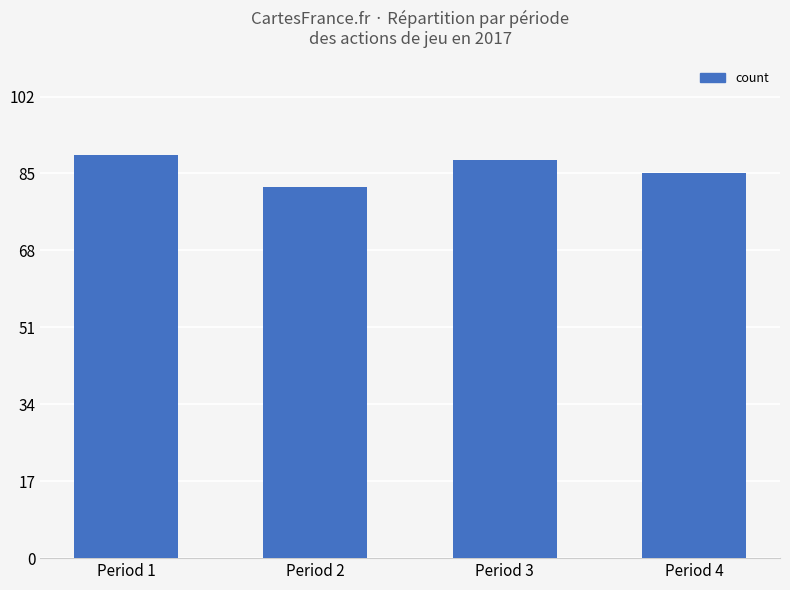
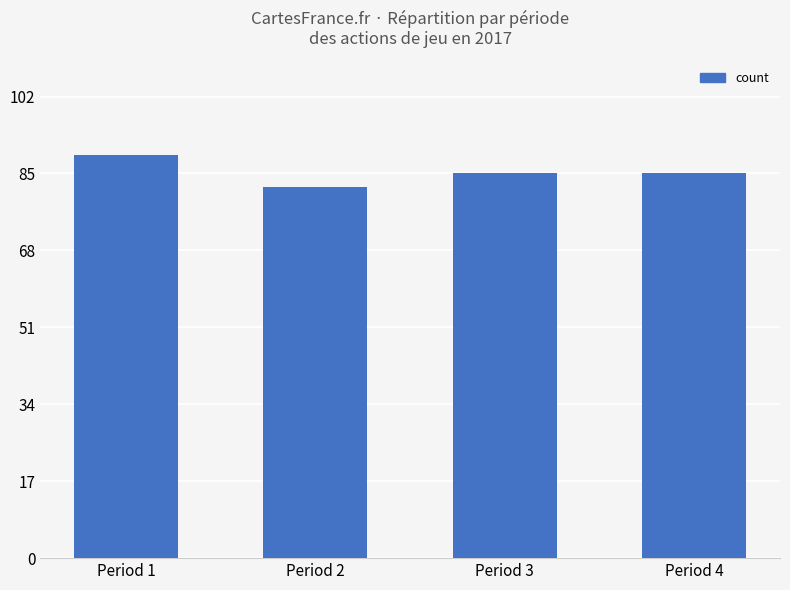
  {
    "Period 1": 89,
    "Period 2": 82,
-   "Period 3": 88,
+   "Period 3": 85,
    "Period 4": 85
  }
